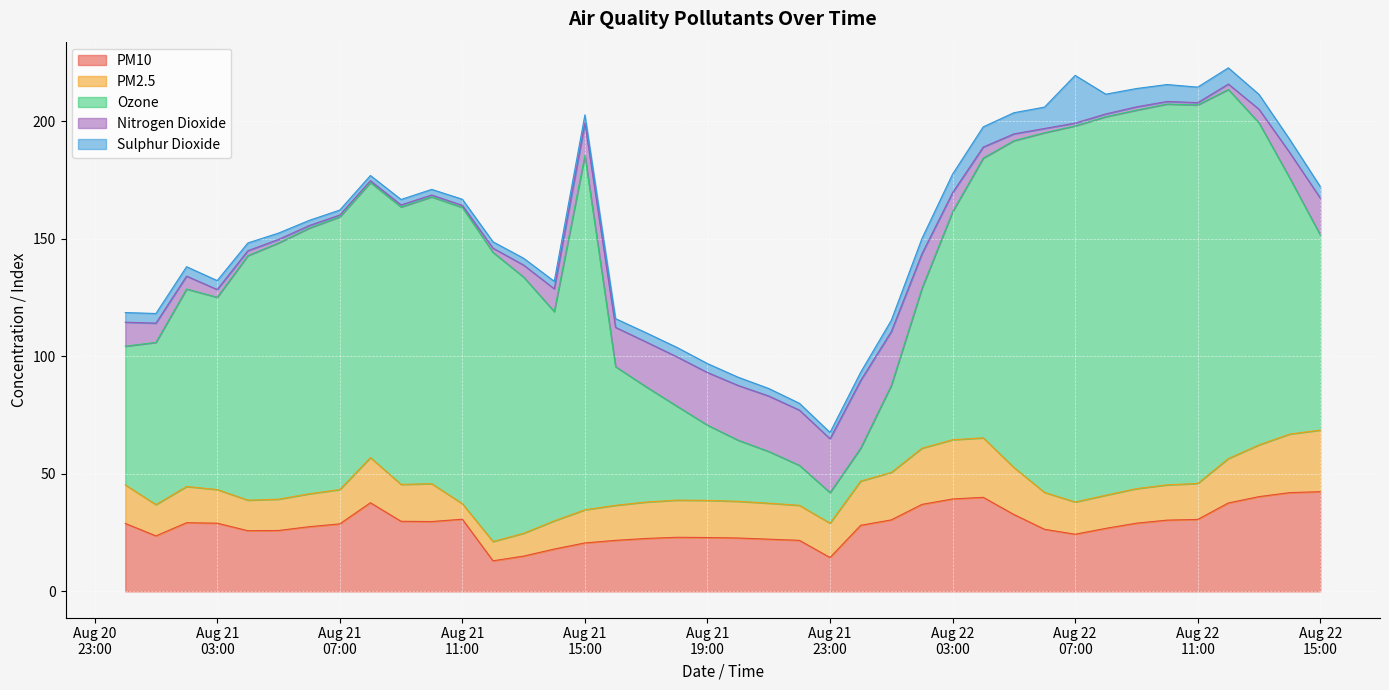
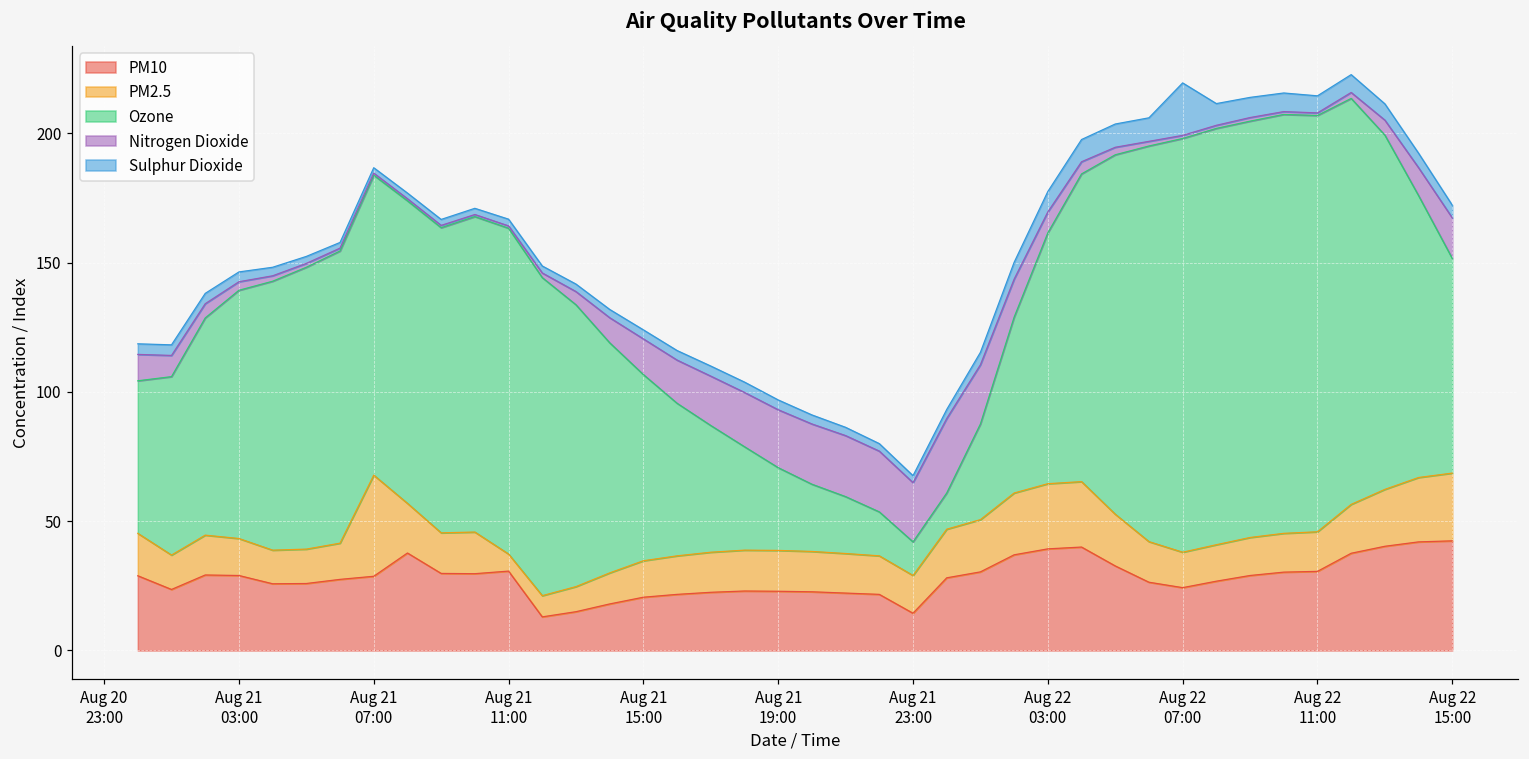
  {
    "PM10": {
      "Aug 21 03:00": 29,
      "Aug 21 07:00": 29,
      "Aug 21 11:00": 31,
      "Aug 21 15:00": 21,
      "Aug 21 19:00": 23,
      "Aug 21 23:00": 14,
      "Aug 22 03:00": 39,
      "Aug 22 07:00": 24,
      "Aug 22 11:00": 31,
      "Aug 22 15:00": 42
    },
    "PM2.5": {
      "Aug 21 03:00": 14,
-     "Aug 21 07:00": 15,
+     "Aug 21 07:00": 39,
      "Aug 21 11:00": 7,
      "Aug 21 15:00": 14,
      "Aug 21 19:00": 16,
      "Aug 21 23:00": 15,
      "Aug 22 03:00": 25,
      "Aug 22 07:00": 14,
      "Aug 22 11:00": 15,
      "Aug 22 15:00": 26
    },
    "Ozone": {
-     "Aug 21 03:00": 82,
-     "Aug 21 15:00": 151,
+     "Aug 21 03:00": 96,
+     "Aug 21 15:00": 72,
      "Aug 21 19:00": 32,
      "Aug 21 23:00": 13,
      "Aug 22 03:00": 97,
      "Aug 22 07:00": 160,
      "Aug 22 15:00": 83
    },
    "Nitrogen Dioxide": {
      "Aug 21 03:00": 3,
      "Aug 21 15:00": 14,
      "Aug 21 19:00": 22,
      "Aug 21 23:00": 23,
      "Aug 22 03:00": 8,
      "Aug 22 07:00": 1,
      "Aug 22 15:00": 16
    },
    "Sulphur Dioxide": {
      "Aug 21 03:00": 4,
      "Aug 21 07:00": 2,
      "Aug 21 11:00": 3,
      "Aug 21 15:00": 4,
      "Aug 21 19:00": 4,
      "Aug 21 23:00": 3,
      "Aug 22 03:00": 8,
      "Aug 22 07:00": 20,
      "Aug 22 11:00": 7,
      "Aug 22 15:00": 5
    }
  }
